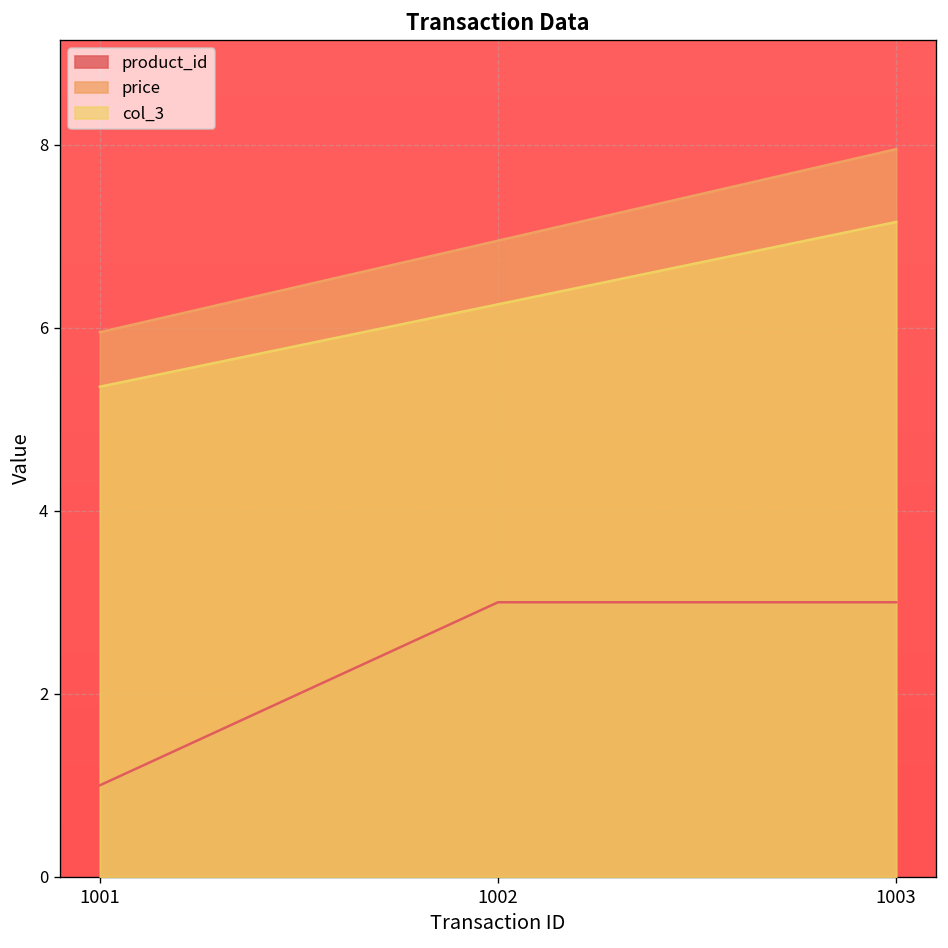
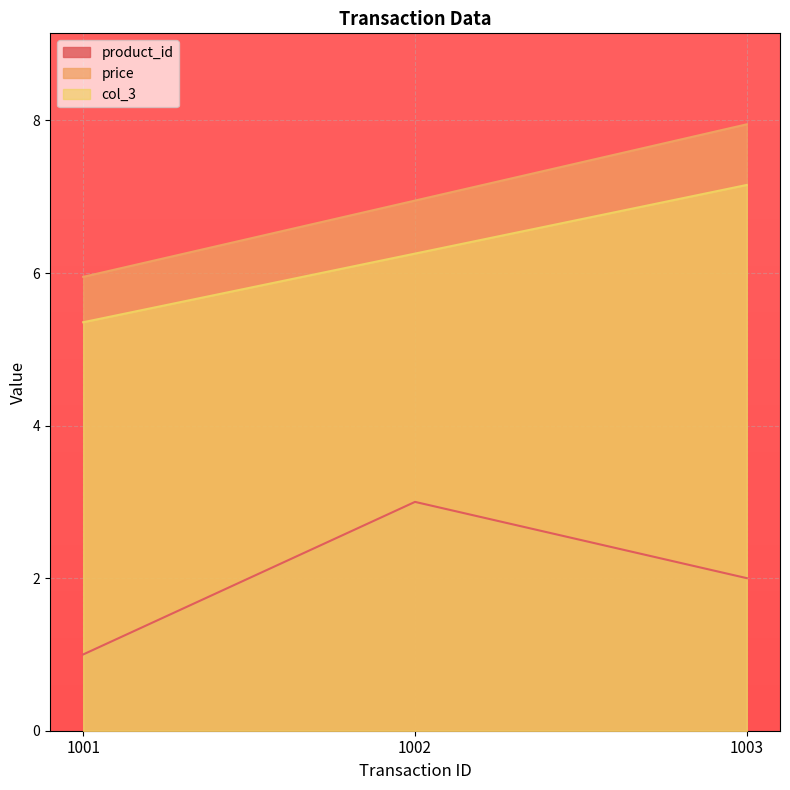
  {
    "product_id": {
      "1001": 1,
      "1002": 3,
-     "1003": 3
+     "1003": 2
    }
  }
